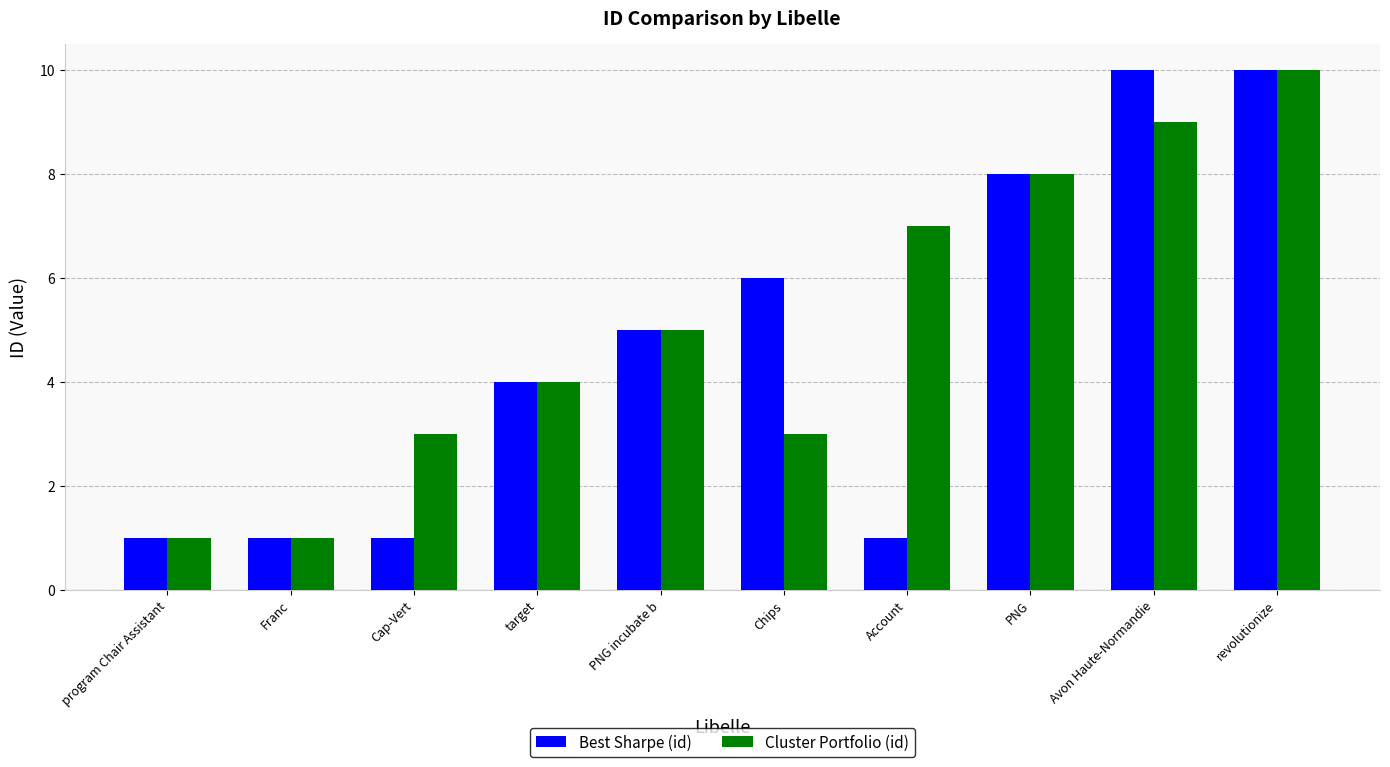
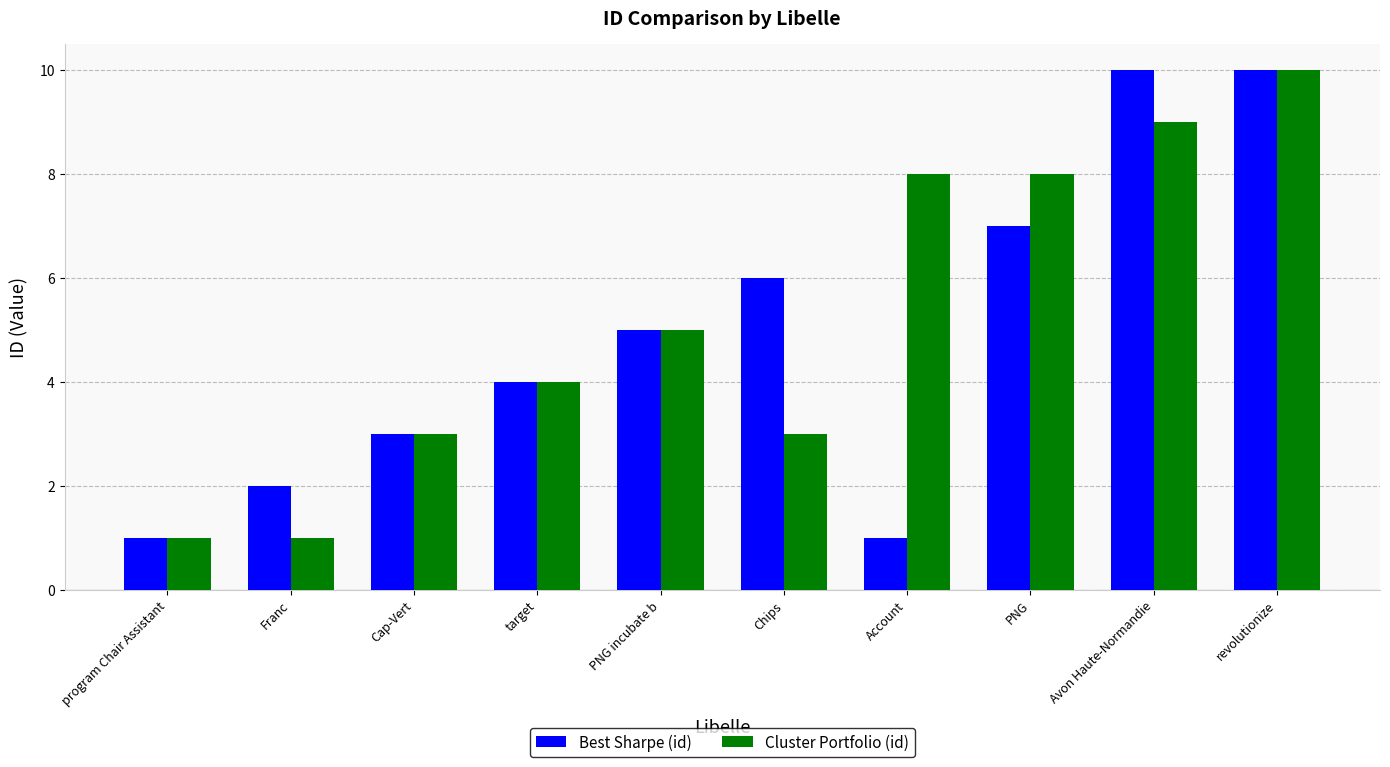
  {
    "Best Sharpe (id)": {
      "program Chair Assistant": 1,
-     "Franc": 1,
-     "Cap-Vert": 1,
+     "Franc": 2,
+     "Cap-Vert": 3,
      "target": 4,
      "PNG incubate b": 5,
      "Chips": 6,
      "Account": 1,
-     "PNG": 8,
+     "PNG": 7,
      "Avon Haute-Normandie": 10,
      "revolutionize": 10
    },
    "Cluster Portfolio (id)": {
      "program Chair Assistant": 1,
      "Franc": 1,
      "Cap-Vert": 3,
      "target": 4,
      "PNG incubate b": 5,
      "Chips": 3,
-     "Account": 7,
+     "Account": 8,
      "PNG": 8,
      "Avon Haute-Normandie": 9,
      "revolutionize": 10
    }
  }
